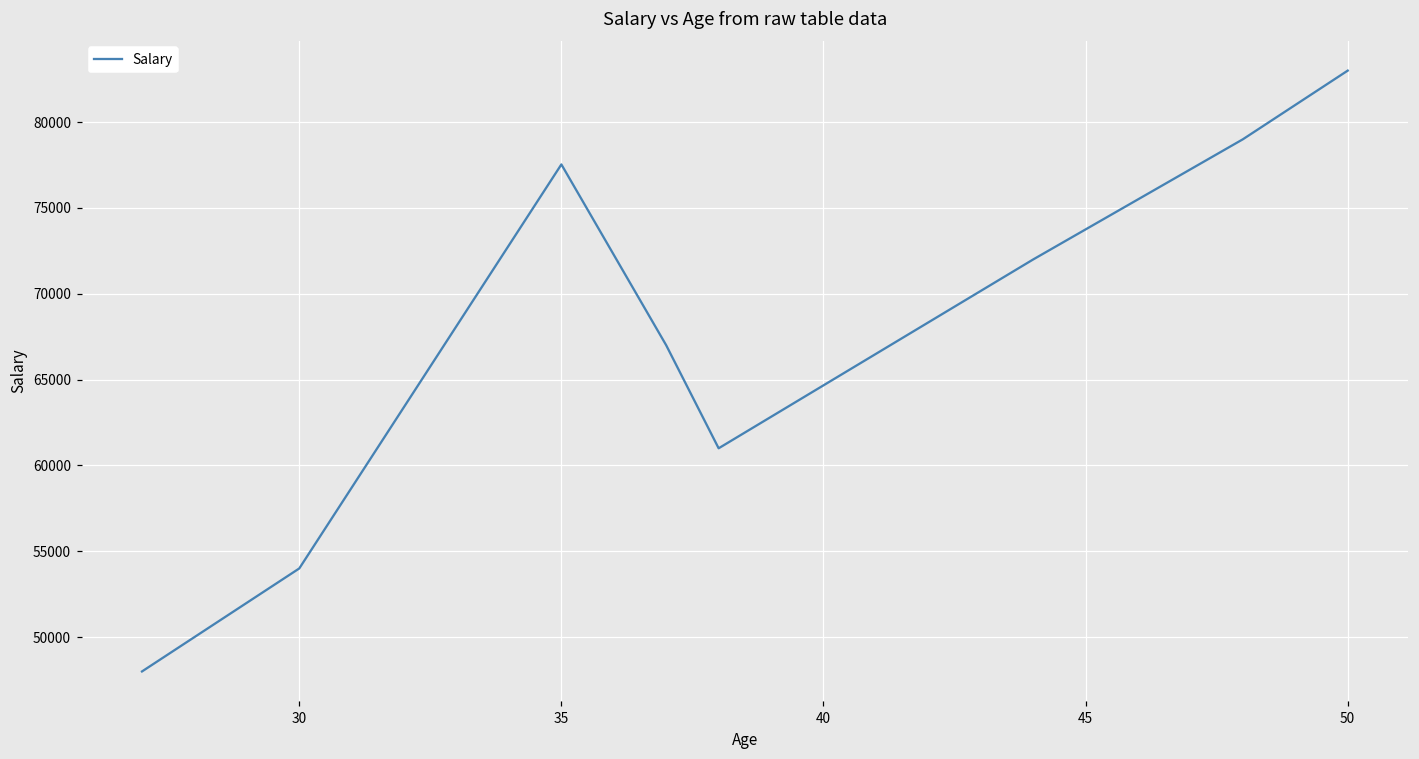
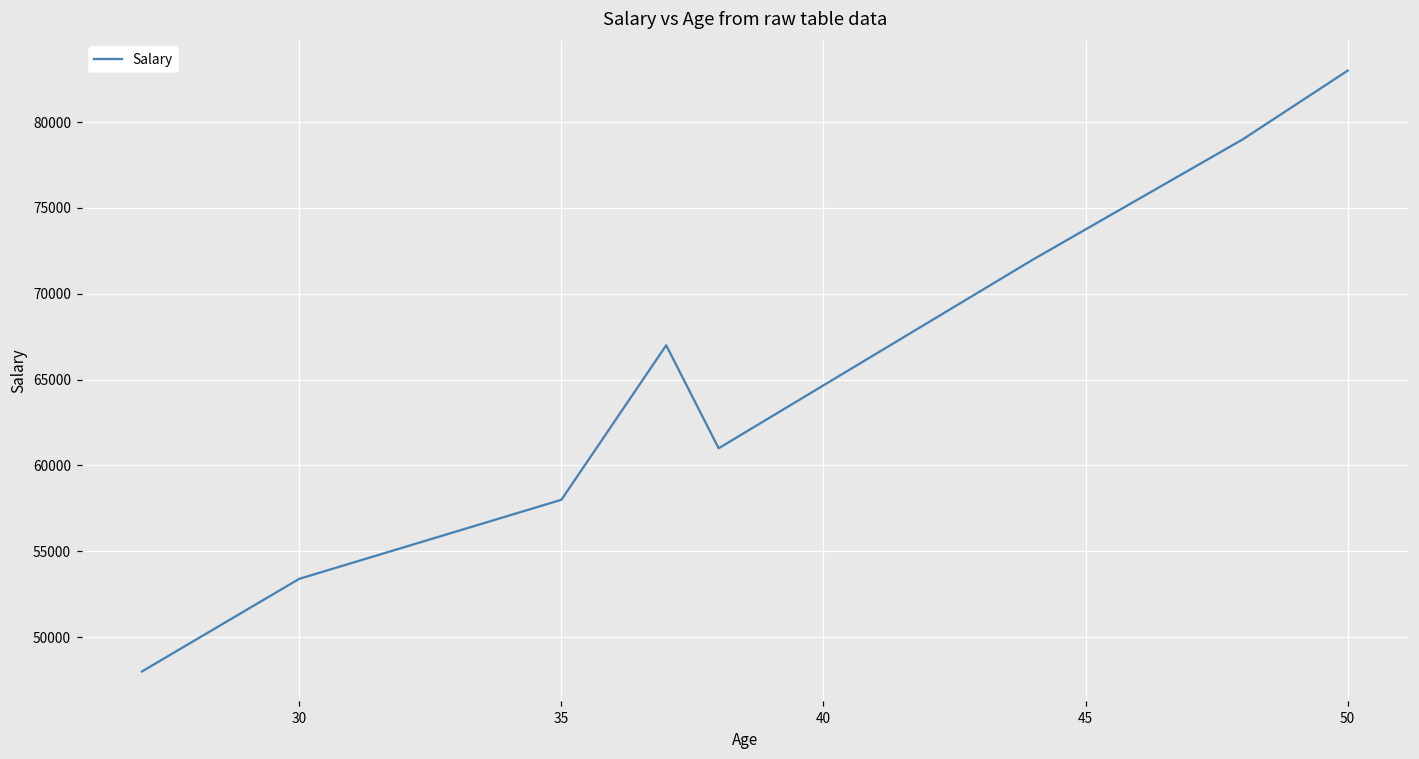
  {
-   "30": 54000,
-   "35": 77500,
+   "30": 53400,
+   "35": 58000,
    "50": 83000
  }
